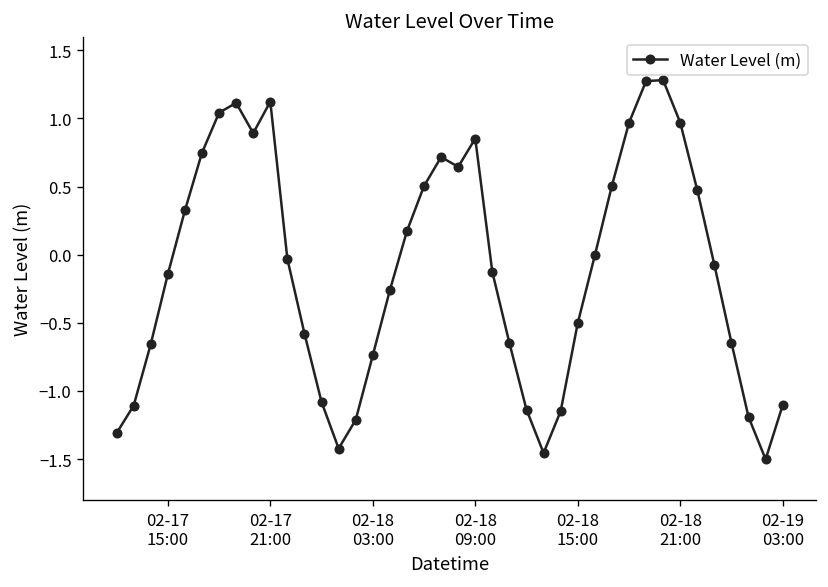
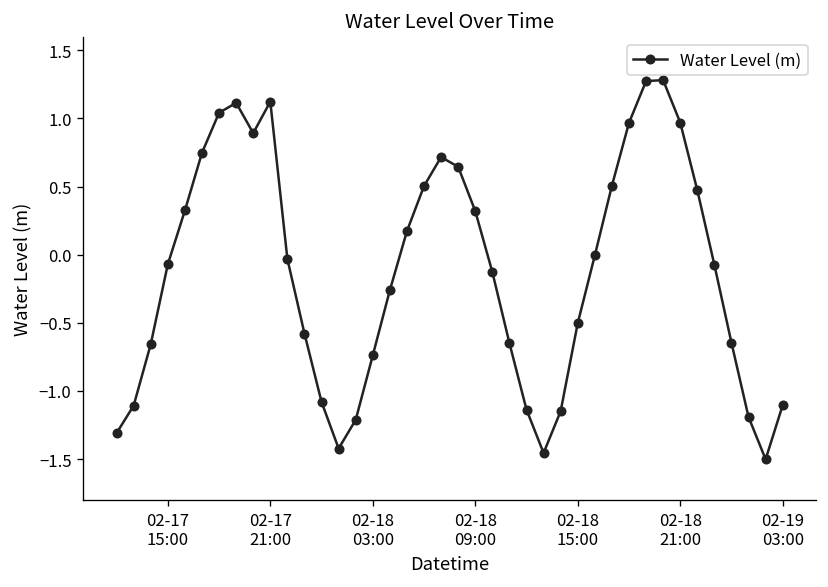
  {
-   "02-17 15:00": -0.14,
+   "02-17 15:00": -0.07,
    "02-17 21:00": 1.12,
    "02-18 03:00": -0.74,
-   "02-18 09:00": 0.85,
+   "02-18 09:00": 0.32,
    "02-18 15:00": -0.50,
    "02-18 21:00": 0.97,
    "02-19 03:00": -1.10
  }
